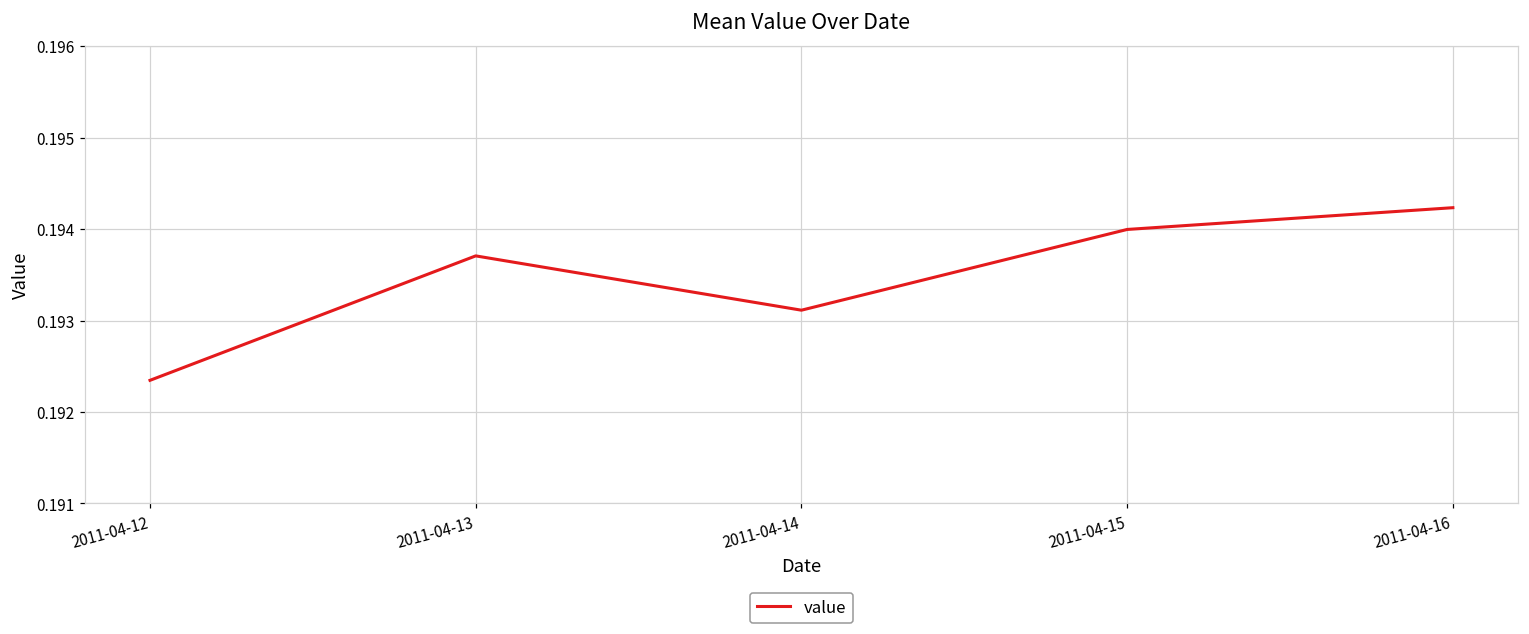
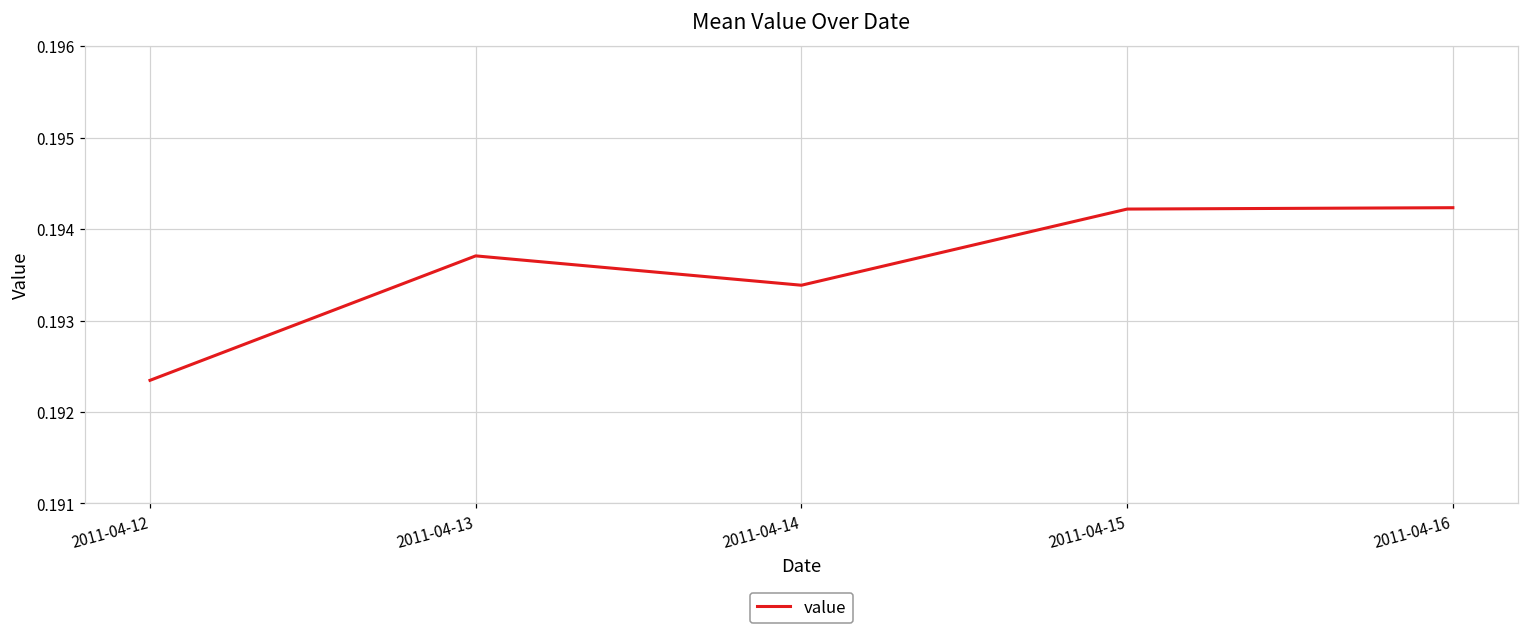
  {
    "2011-04-12": 0.1923,
    "2011-04-13": 0.1937,
-   "2011-04-14": 0.1931,
-   "2011-04-15": 0.1940,
+   "2011-04-14": 0.1934,
+   "2011-04-15": 0.1942,
    "2011-04-16": 0.1942
  }
